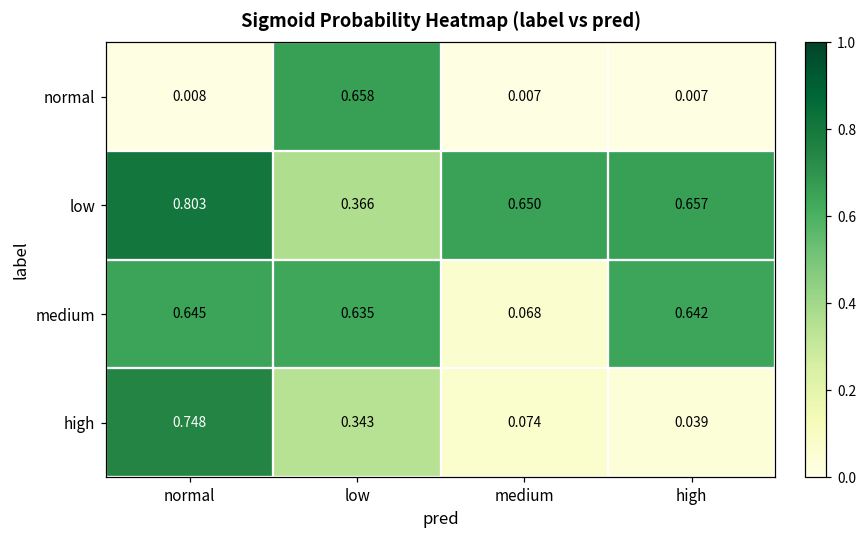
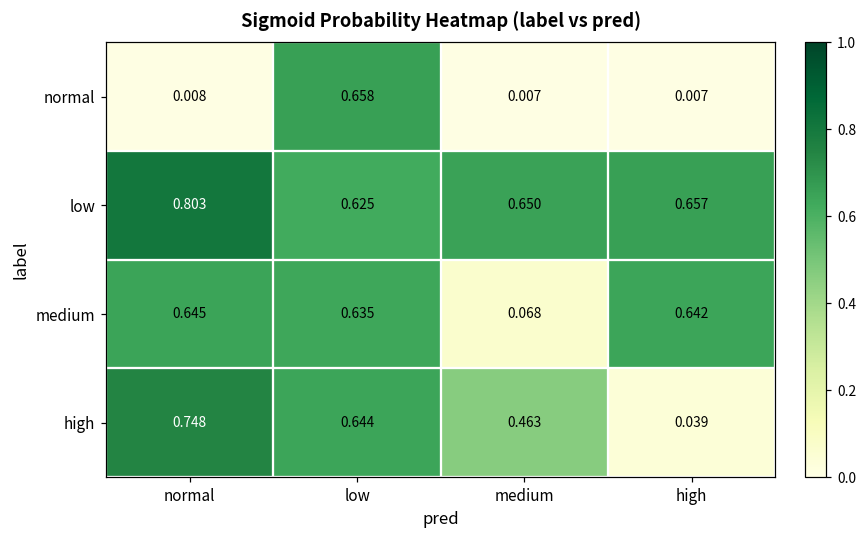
  {
    "normal": {
      "normal": 0.008,
      "low": 0.658,
      "medium": 0.007,
      "high": 0.007
    },
    "low": {
      "normal": 0.803,
-     "low": 0.366,
+     "low": 0.625,
      "medium": 0.650,
      "high": 0.657
    },
    "medium": {
      "normal": 0.645,
      "low": 0.635,
      "medium": 0.068,
      "high": 0.642
    },
    "high": {
      "normal": 0.748,
-     "low": 0.343,
-     "medium": 0.074,
+     "low": 0.644,
+     "medium": 0.463,
      "high": 0.039
    }
  }
